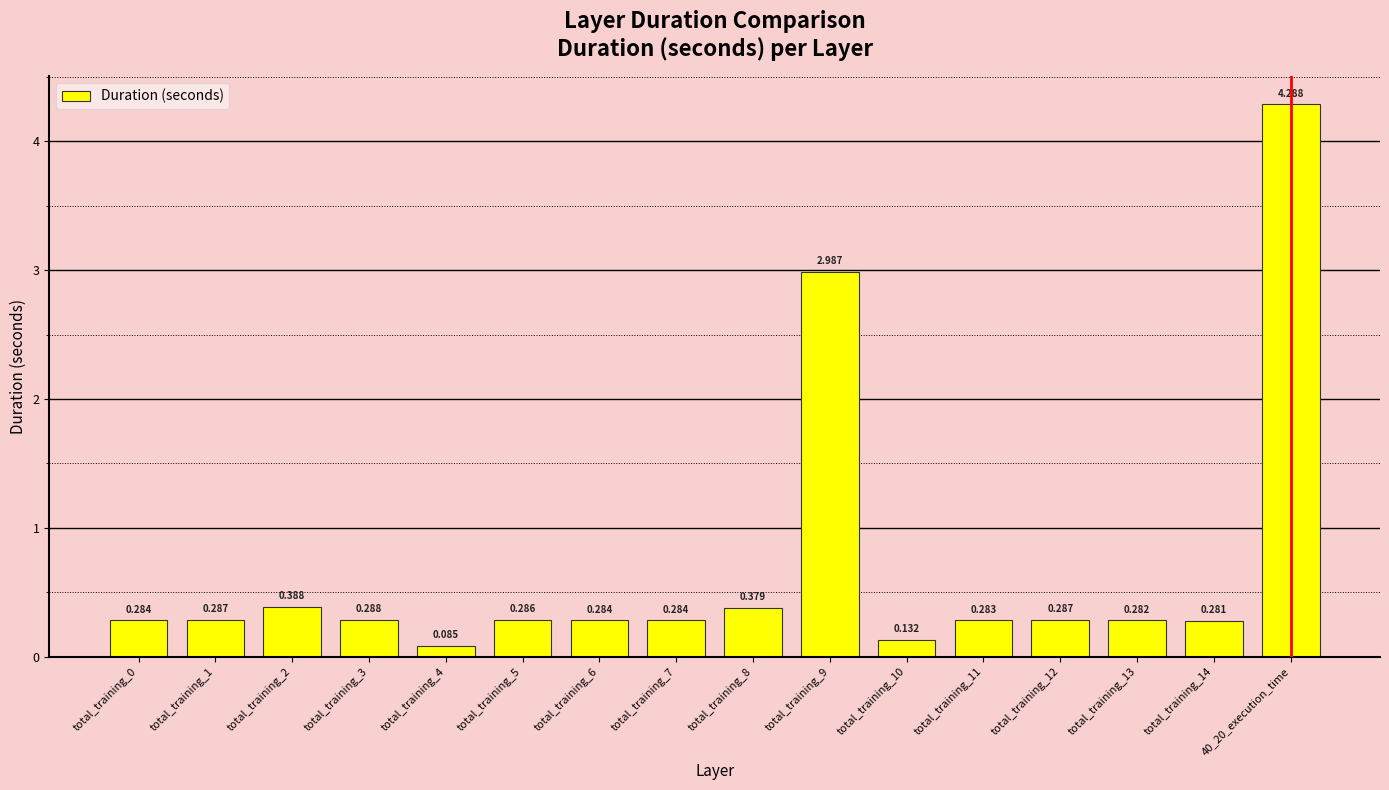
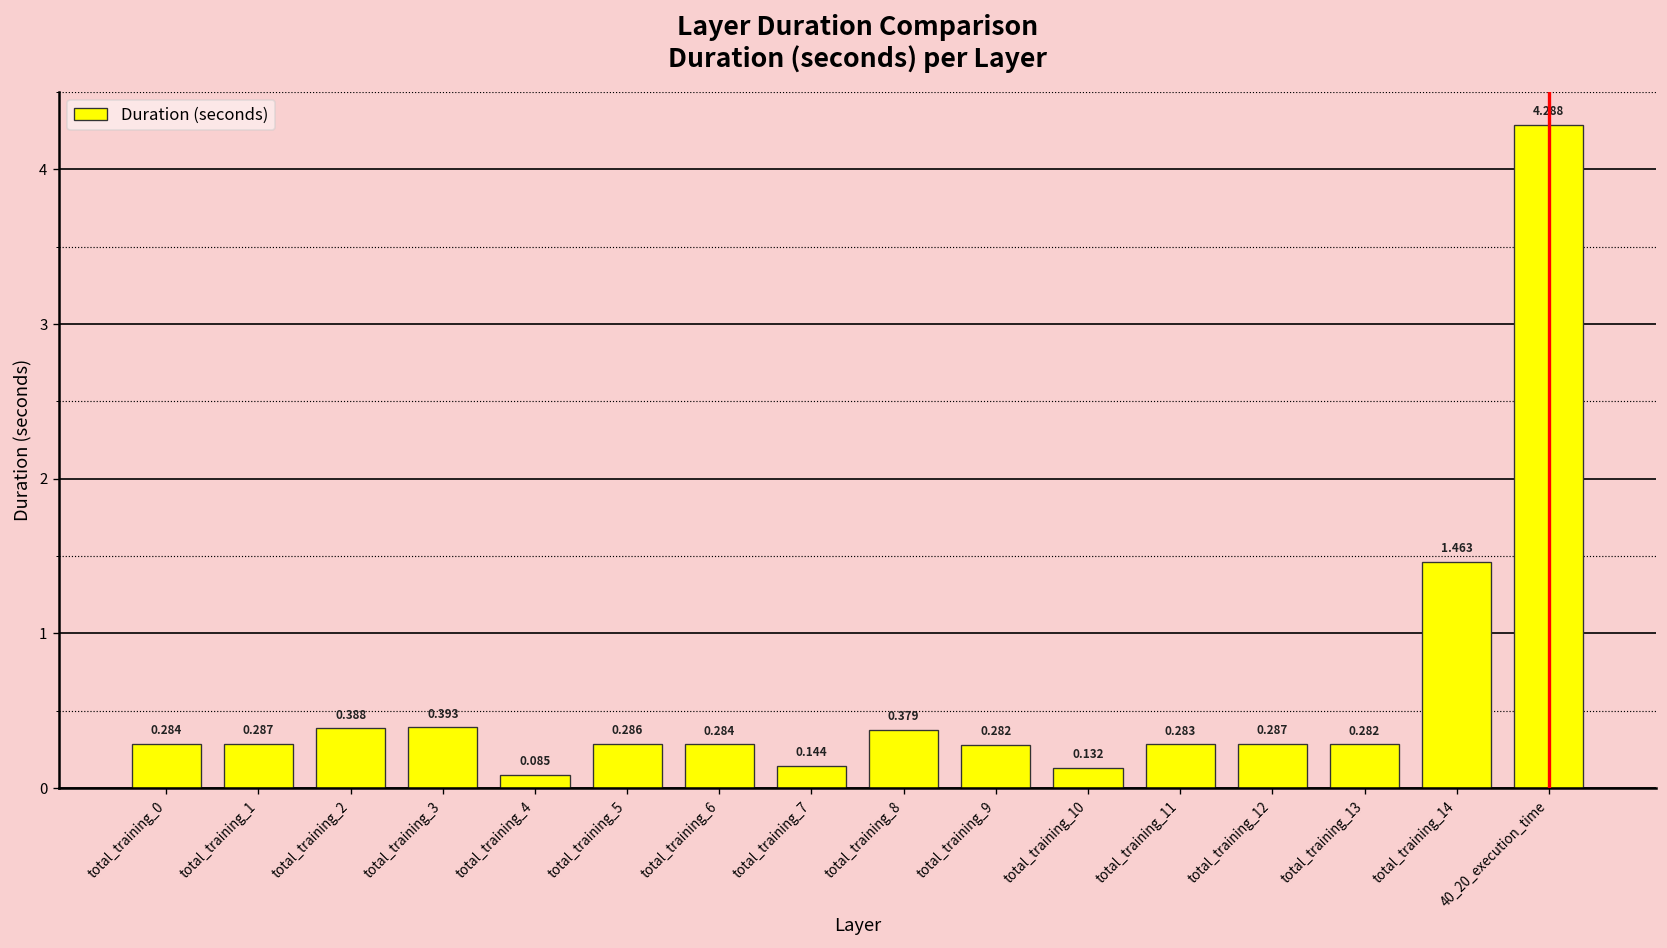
  {
    "total_training_0": 0.284,
    "total_training_1": 0.287,
    "total_training_2": 0.388,
-   "total_training_3": 0.288,
+   "total_training_3": 0.393,
    "total_training_4": 0.085,
    "total_training_5": 0.286,
    "total_training_6": 0.284,
-   "total_training_7": 0.284,
+   "total_training_7": 0.144,
    "total_training_8": 0.379,
-   "total_training_9": 2.987,
+   "total_training_9": 0.282,
    "total_training_10": 0.132,
    "total_training_11": 0.283,
    "total_training_12": 0.287,
    "total_training_13": 0.282,
-   "total_training_14": 0.281,
+   "total_training_14": 1.463,
    "40_20_execution_time": 4.288
  }
